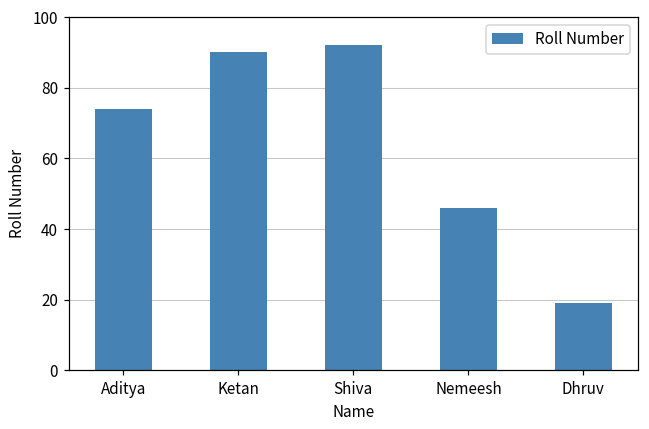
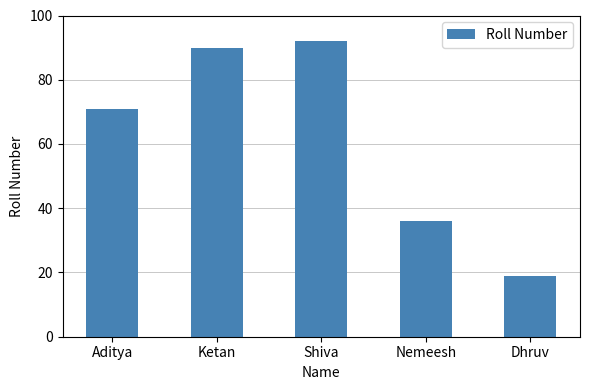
  {
-   "Aditya": 74,
+   "Aditya": 71,
    "Ketan": 90,
    "Shiva": 92,
-   "Nemeesh": 46,
+   "Nemeesh": 36,
    "Dhruv": 19
  }
